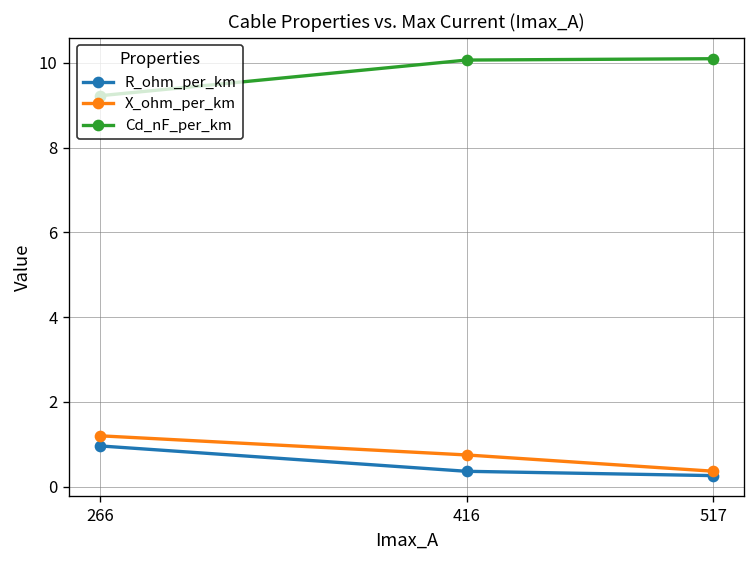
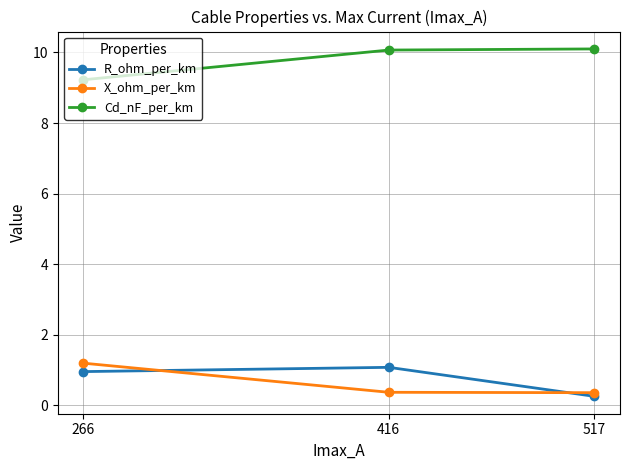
  {
    "R_ohm_per_km": {
      "266": 1.0,
-     "416": 0.4,
+     "416": 1.1,
      "517": 0.3
    },
    "X_ohm_per_km": {
      "266": 1.2,
-     "416": 0.7,
+     "416": 0.4,
      "517": 0.4
    },
    "Cd_nF_per_km": {
      "416": 10.1,
      "517": 10.1
    }
  }
